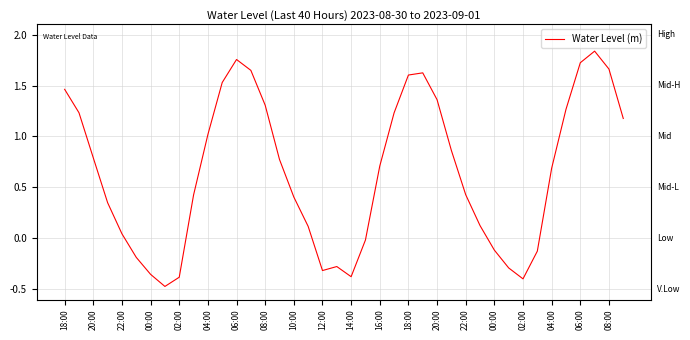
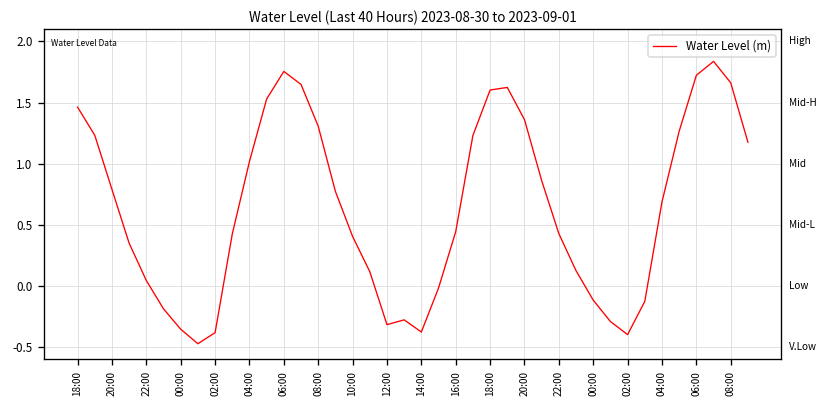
  {
    "10:00": 0.41,
    "12:00": -0.32,
    "14:00": -0.38,
-   "16:00": 0.71
+   "16:00": 0.45
  }
